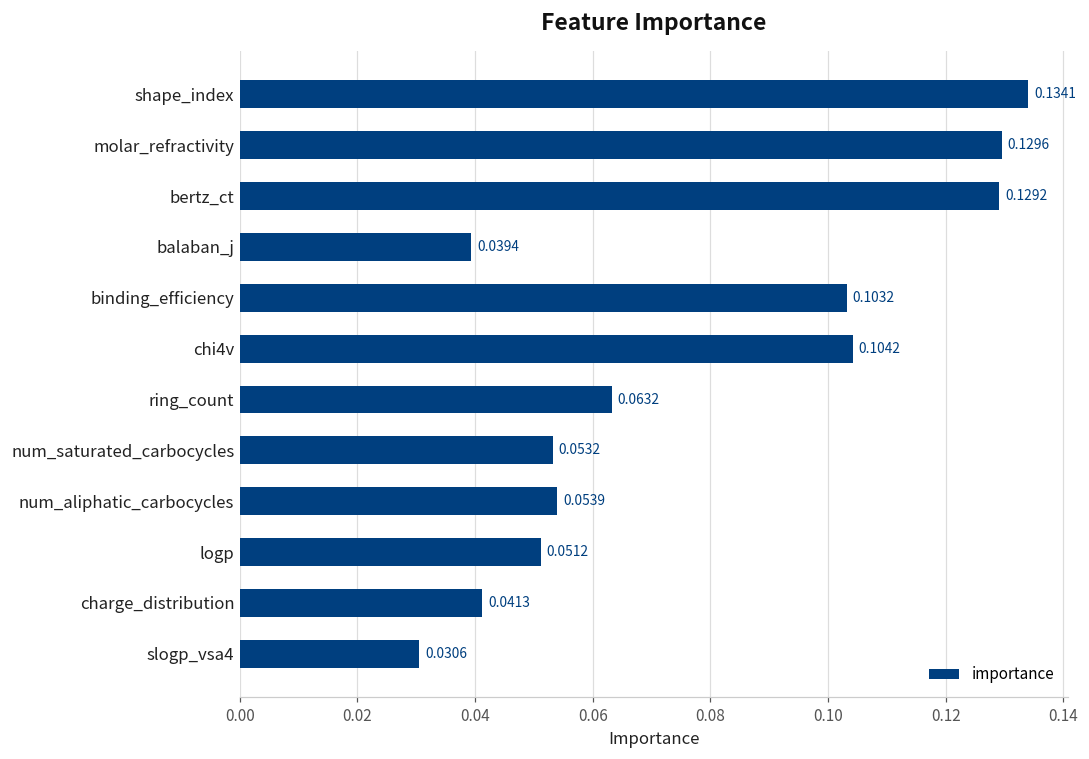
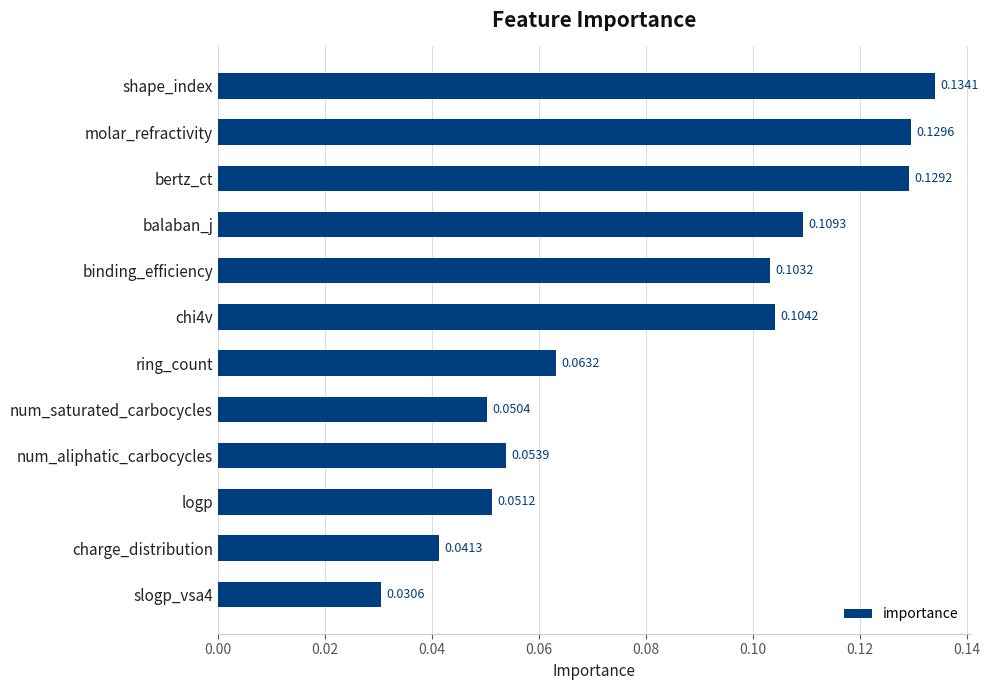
  {
    "shape_index": 0.1341,
    "molar_refractivity": 0.1296,
    "bertz_ct": 0.1292,
-   "balaban_j": 0.0394,
+   "balaban_j": 0.1093,
    "binding_efficiency": 0.1032,
    "chi4v": 0.1042,
    "ring_count": 0.0632,
-   "num_saturated_carbocycles": 0.0532,
+   "num_saturated_carbocycles": 0.0504,
    "num_aliphatic_carbocycles": 0.0539,
    "logp": 0.0512,
    "charge_distribution": 0.0413,
    "slogp_vsa4": 0.0306
  }
